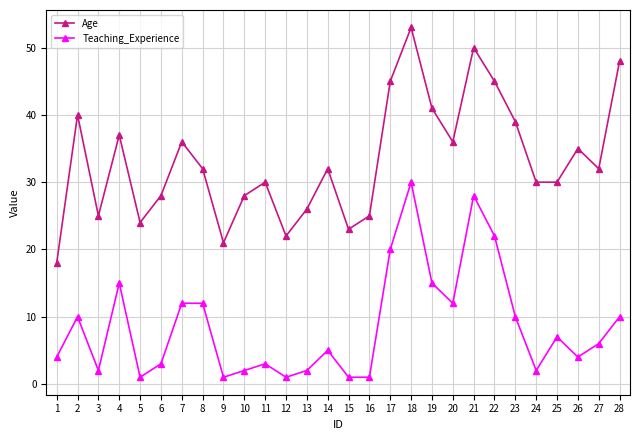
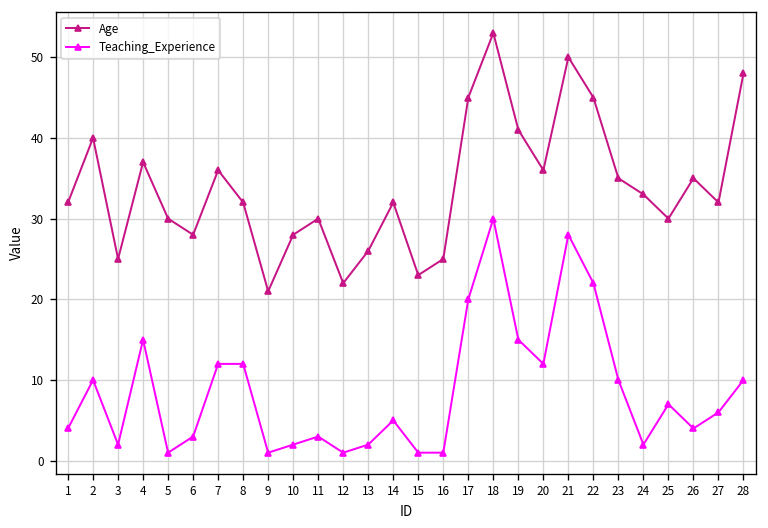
  {
    "Age": {
-     "1": 18,
+     "1": 32,
      "2": 40,
      "3": 25,
      "4": 37,
-     "5": 24,
+     "5": 30,
      "6": 28,
      "7": 36,
      "8": 32,
      "9": 21,
      "10": 28,
      "11": 30,
      "12": 22,
      "13": 26,
      "14": 32,
      "15": 23,
      "16": 25,
      "17": 45,
      "18": 53,
      "19": 41,
      "20": 36,
      "21": 50,
      "22": 45,
-     "23": 39,
-     "24": 30,
+     "23": 35,
+     "24": 33,
      "25": 30,
      "26": 35,
      "27": 32,
      "28": 48
    },
    "Teaching_Experience": {
      "1": 4,
      "2": 10,
      "3": 2,
      "4": 15,
      "5": 1,
      "6": 3,
      "7": 12,
      "8": 12,
      "9": 1,
      "10": 2,
      "11": 3,
      "12": 1,
      "13": 2,
      "14": 5,
      "15": 1,
      "16": 1,
      "17": 20,
      "18": 30,
      "19": 15,
      "20": 12,
      "21": 28,
      "22": 22,
      "23": 10,
      "24": 2,
      "25": 7,
      "26": 4,
      "27": 6,
      "28": 10
    }
  }
